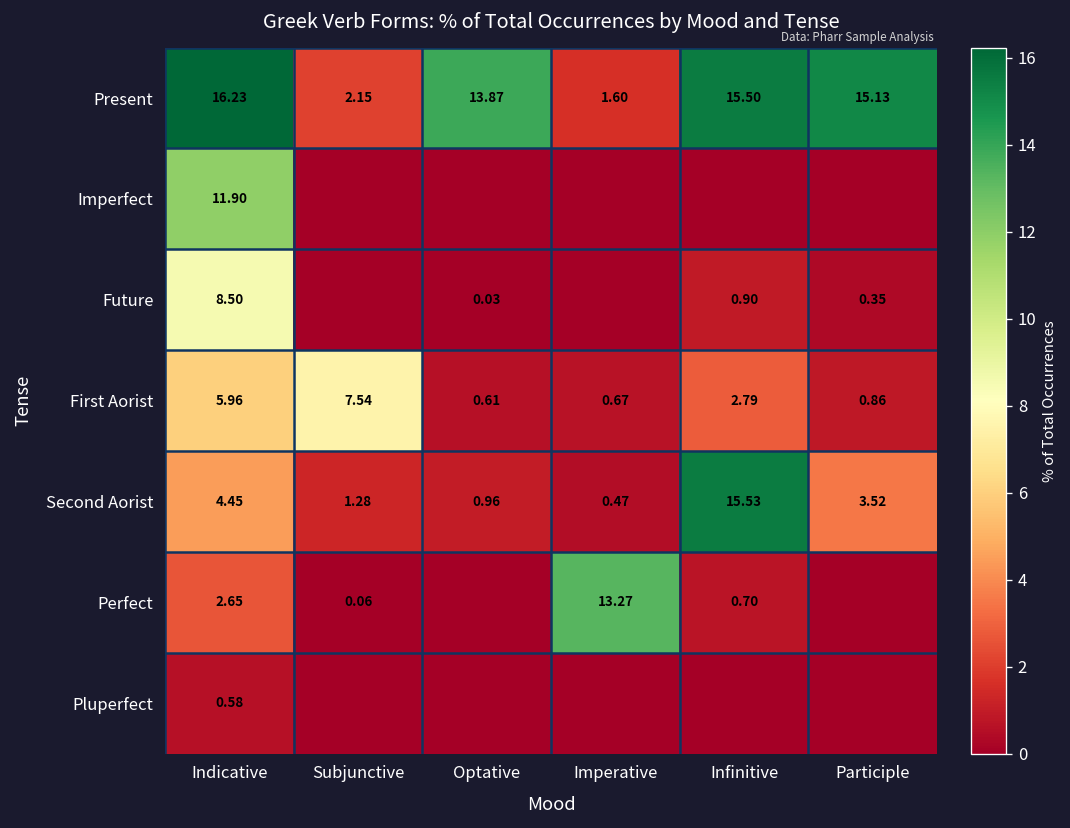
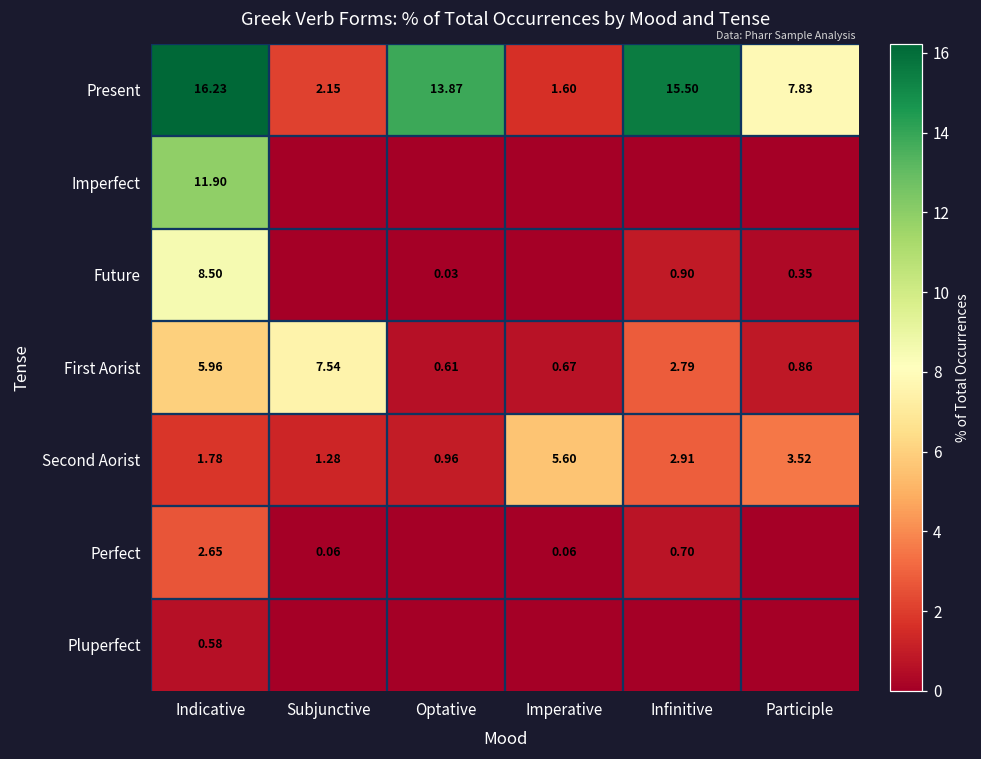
  {
    "Present": {
      "Indicative": 16.23,
      "Subjunctive": 2.15,
      "Optative": 13.87,
      "Imperative": 1.60,
      "Infinitive": 15.50,
-     "Participle": 15.13
+     "Participle": 7.83
    },
    "Imperfect": {
      "Indicative": 11.90
    },
    "Future": {
      "Indicative": 8.50,
      "Optative": 0.03,
      "Infinitive": 0.90,
      "Participle": 0.35
    },
    "First Aorist": {
      "Indicative": 5.96,
      "Subjunctive": 7.54,
      "Optative": 0.61,
      "Imperative": 0.67,
      "Infinitive": 2.79,
      "Participle": 0.86
    },
    "Second Aorist": {
-     "Indicative": 4.45,
+     "Indicative": 1.78,
      "Subjunctive": 1.28,
      "Optative": 0.96,
-     "Imperative": 0.47,
-     "Infinitive": 15.53,
+     "Imperative": 5.60,
+     "Infinitive": 2.91,
      "Participle": 3.52
    },
    "Perfect": {
      "Indicative": 2.65,
      "Subjunctive": 0.06,
-     "Imperative": 13.27,
+     "Imperative": 0.06,
      "Infinitive": 0.70
    },
    "Pluperfect": {
      "Indicative": 0.58
    }
  }
